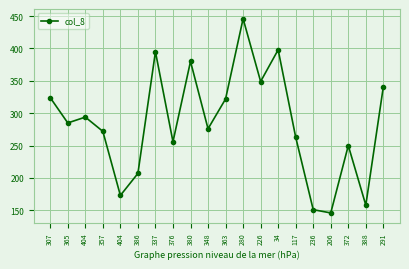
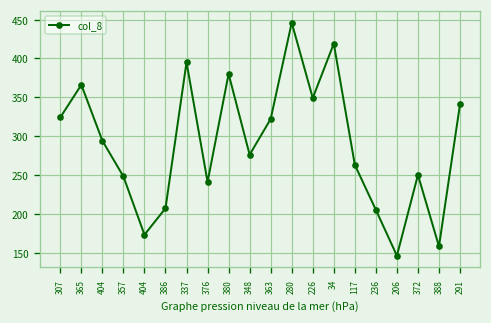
  {
    "307": 320,
-   "365": 290,
-   "357": 270,
+   "365": 370,
+   "357": 250,
    "386": 210,
    "337": 400,
-   "376": 260,
+   "376": 240,
    "380": 380,
    "348": 280,
    "363": 320,
    "280": 450,
    "226": 350,
-   "34": 400,
+   "34": 420,
    "117": 260,
-   "236": 150,
+   "236": 210,
    "206": 150,
    "372": 250,
    "388": 160,
    "291": 340
  }
